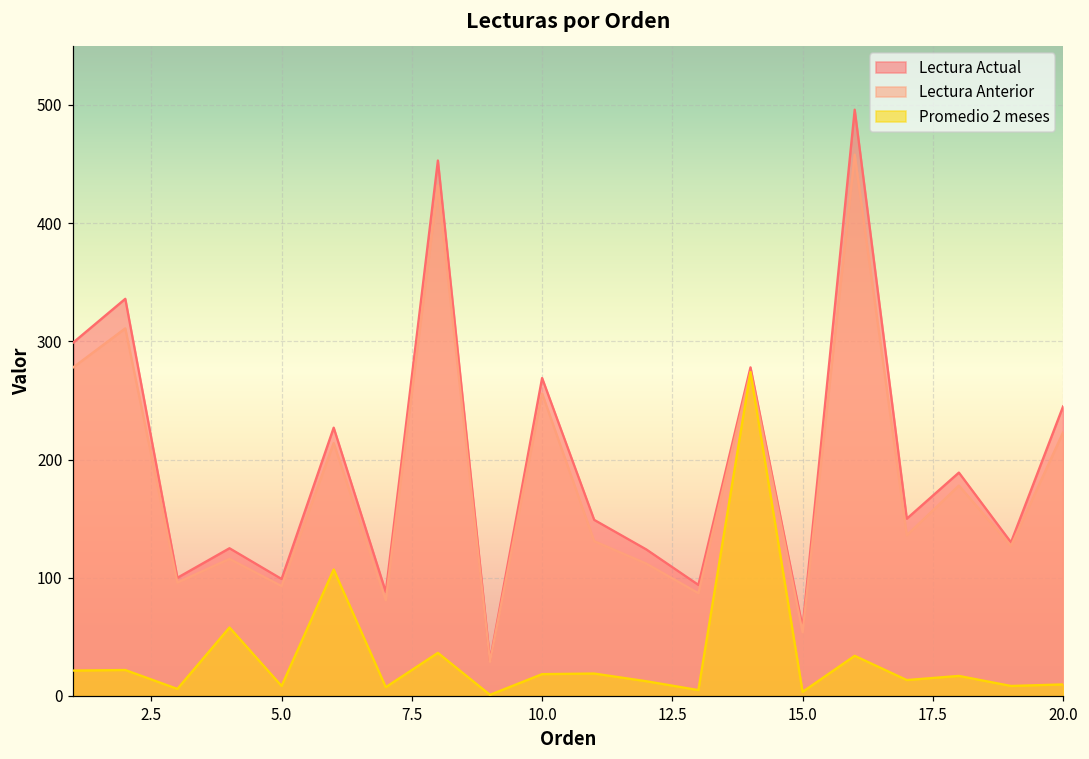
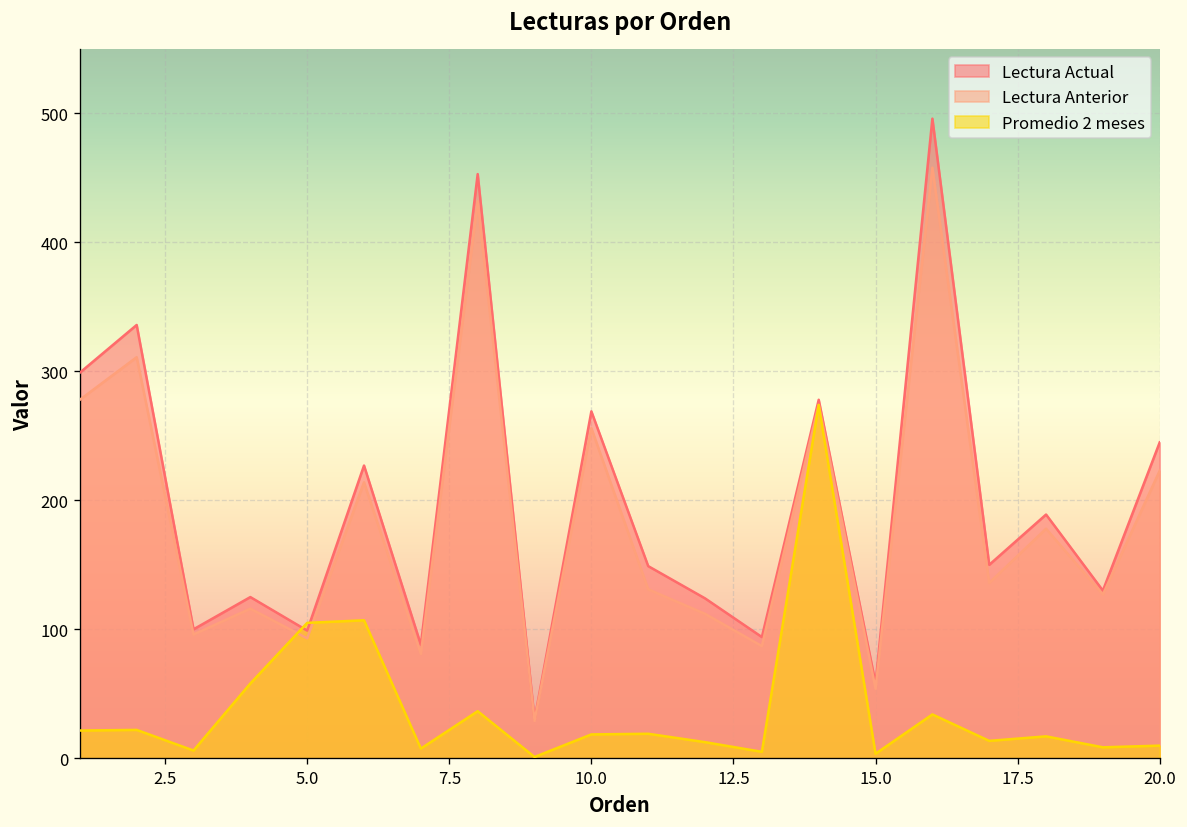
  {
    "Promedio 2 meses": {
-     "5.0": 9,
+     "5.0": 105,
      "10.0": 19,
      "15.0": 4,
      "20.0": 10
    }
  }
